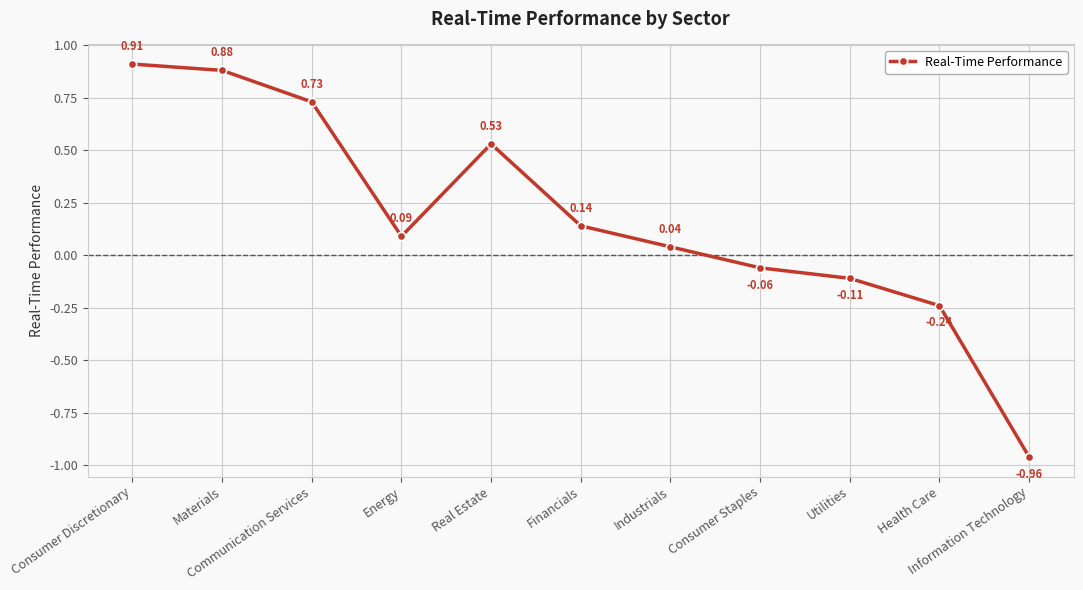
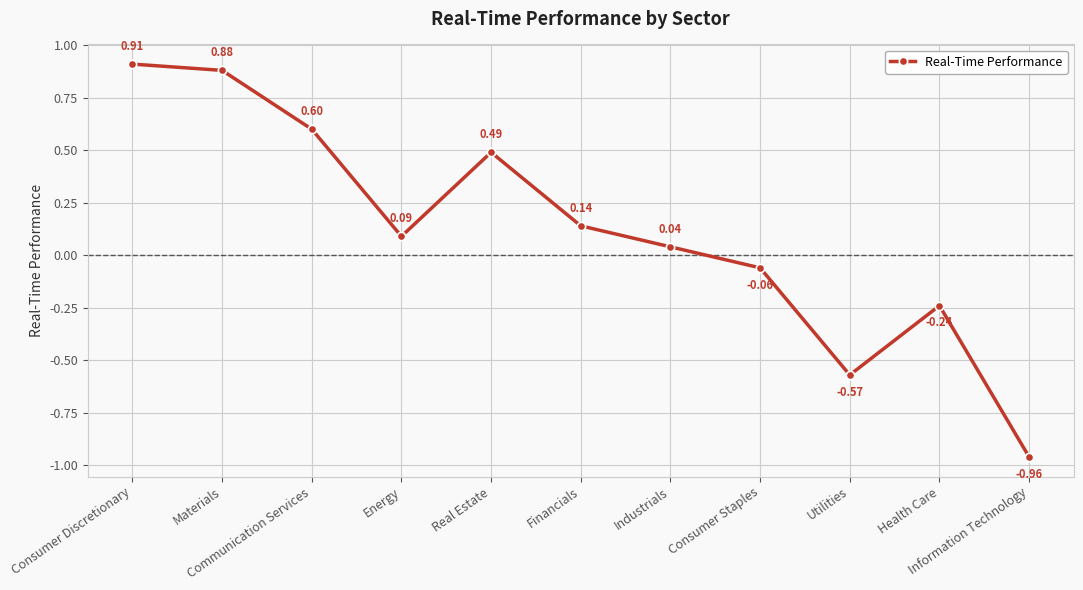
  {
    "Consumer Discretionary": 0.91,
    "Materials": 0.88,
-   "Communication Services": 0.73,
+   "Communication Services": 0.60,
    "Energy": 0.09,
-   "Real Estate": 0.53,
+   "Real Estate": 0.49,
    "Financials": 0.14,
    "Industrials": 0.04,
    "Consumer Staples": -0.06,
-   "Utilities": -0.11,
+   "Utilities": -0.57,
    "Health Care": -0.24,
    "Information Technology": -0.96
  }
